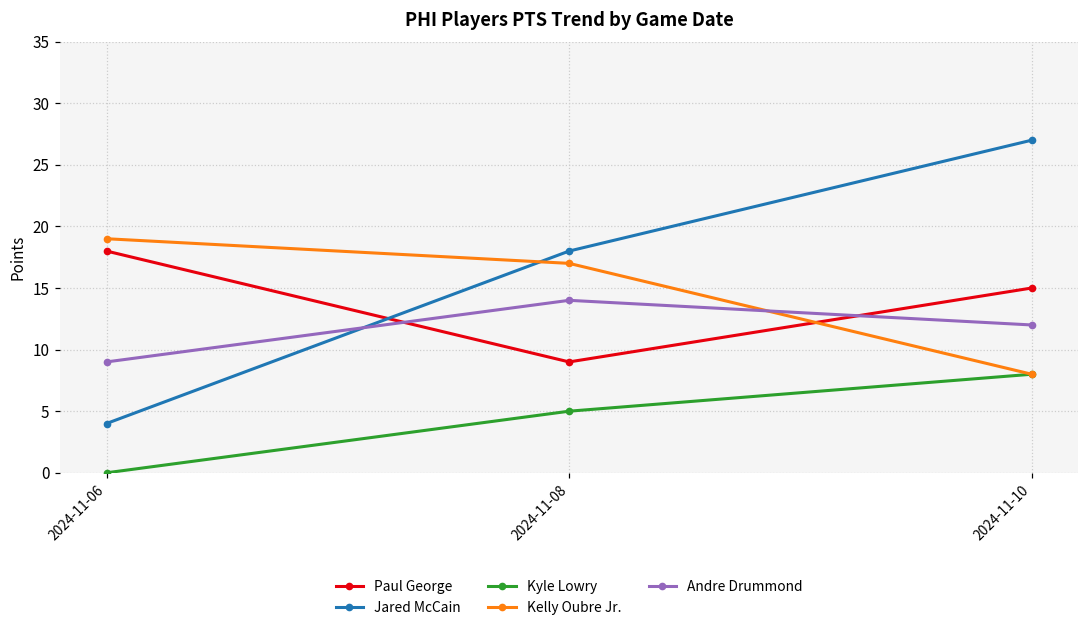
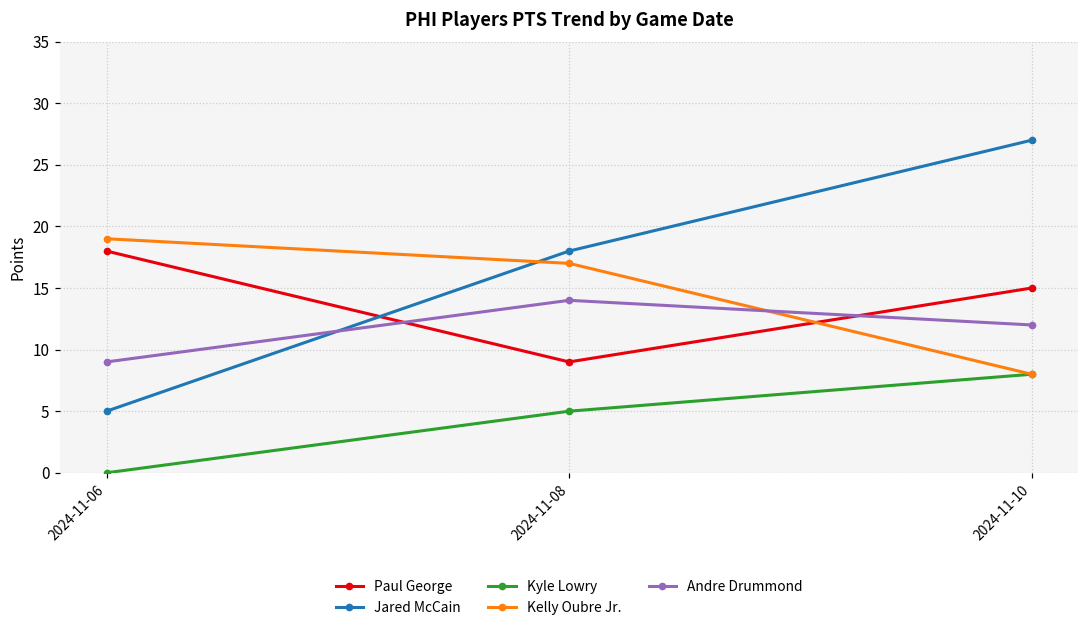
  {
    "Paul George": {
      "2024-11-06": 18,
      "2024-11-08": 9,
      "2024-11-10": 15
    },
    "Jared McCain": {
-     "2024-11-06": 4,
+     "2024-11-06": 5,
      "2024-11-08": 18,
      "2024-11-10": 27
    },
    "Kyle Lowry": {
      "2024-11-06": 0,
      "2024-11-08": 5
    },
    "Kelly Oubre Jr.": {
      "2024-11-06": 19,
      "2024-11-08": 17
    },
    "Andre Drummond": {
      "2024-11-06": 9,
      "2024-11-08": 14,
      "2024-11-10": 12
    }
  }
